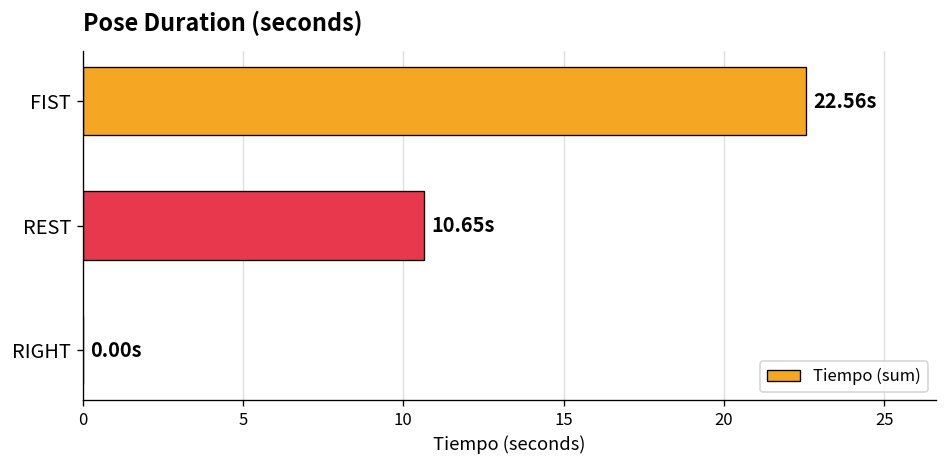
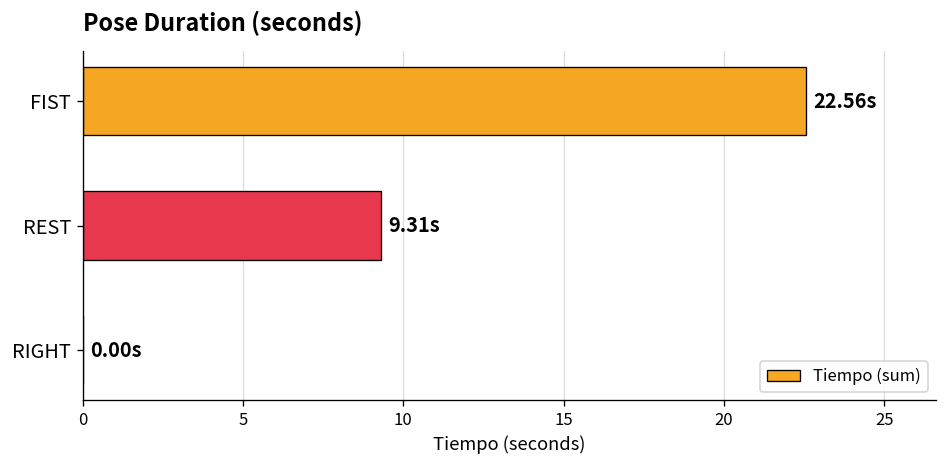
  {
    "FIST": "22.56s",
-   "REST": "10.65s",
+   "REST": "9.31s",
    "RIGHT": "0.00s"
  }
